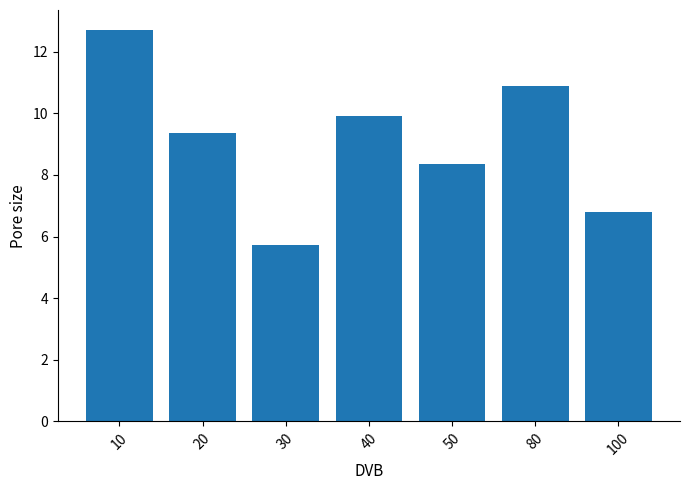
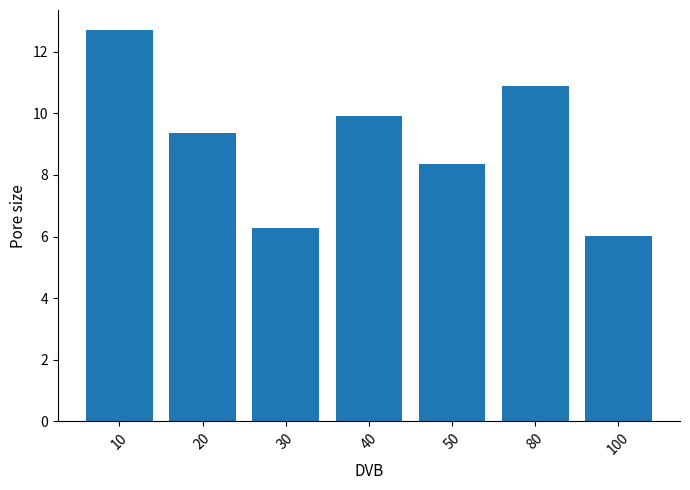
  {
    "10": 12.7,
    "20": 9.4,
-   "30": 5.7,
+   "30": 6.3,
    "40": 9.9,
    "50": 8.4,
    "80": 10.9,
-   "100": 6.8
+   "100": 6.0
  }
